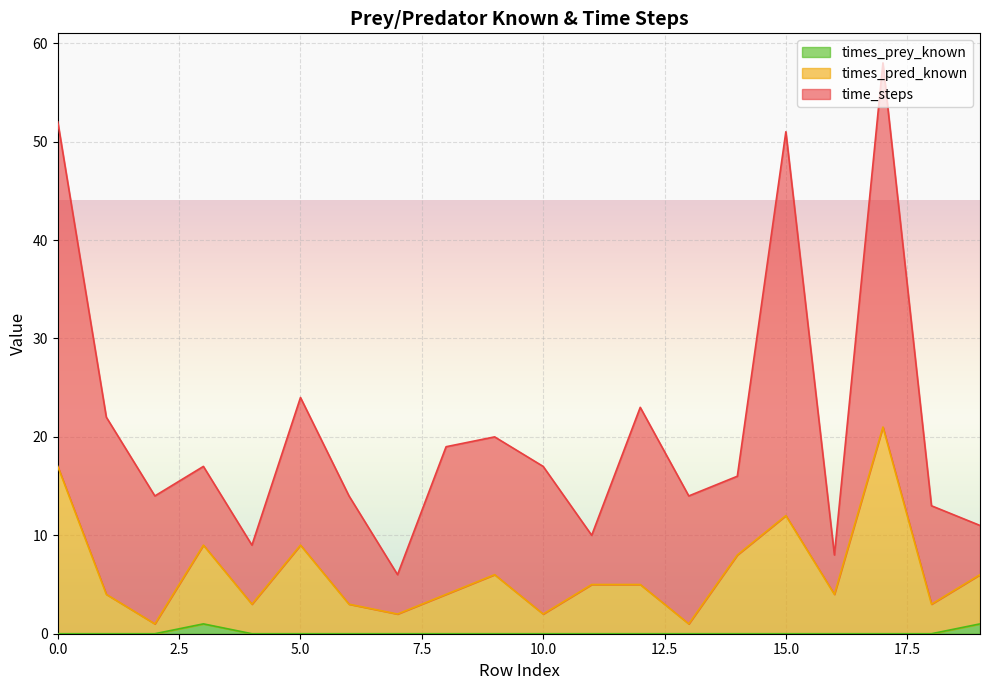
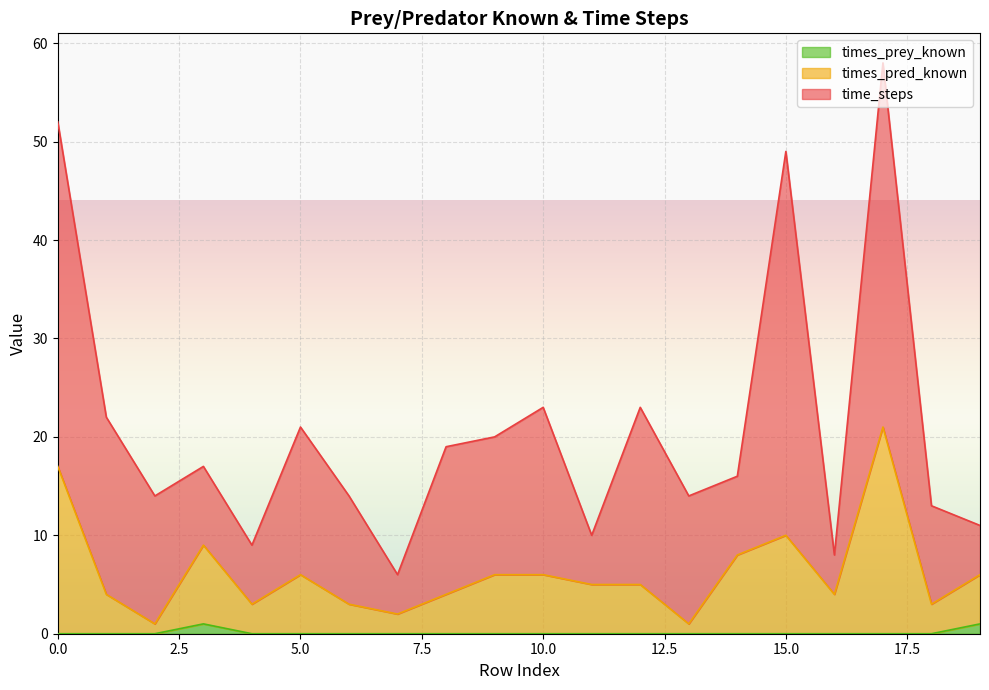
  {
    "times_prey_known": {
      "0.0": 0,
      "5.0": 0,
      "10.0": 0,
      "15.0": 0
    },
    "times_pred_known": {
      "0.0": 17,
-     "5.0": 9,
-     "10.0": 2,
-     "15.0": 12
+     "5.0": 6,
+     "10.0": 6,
+     "15.0": 10
    },
    "time_steps": {
      "0.0": 35,
      "5.0": 15,
-     "10.0": 15,
+     "10.0": 17,
      "15.0": 39
    }
  }
